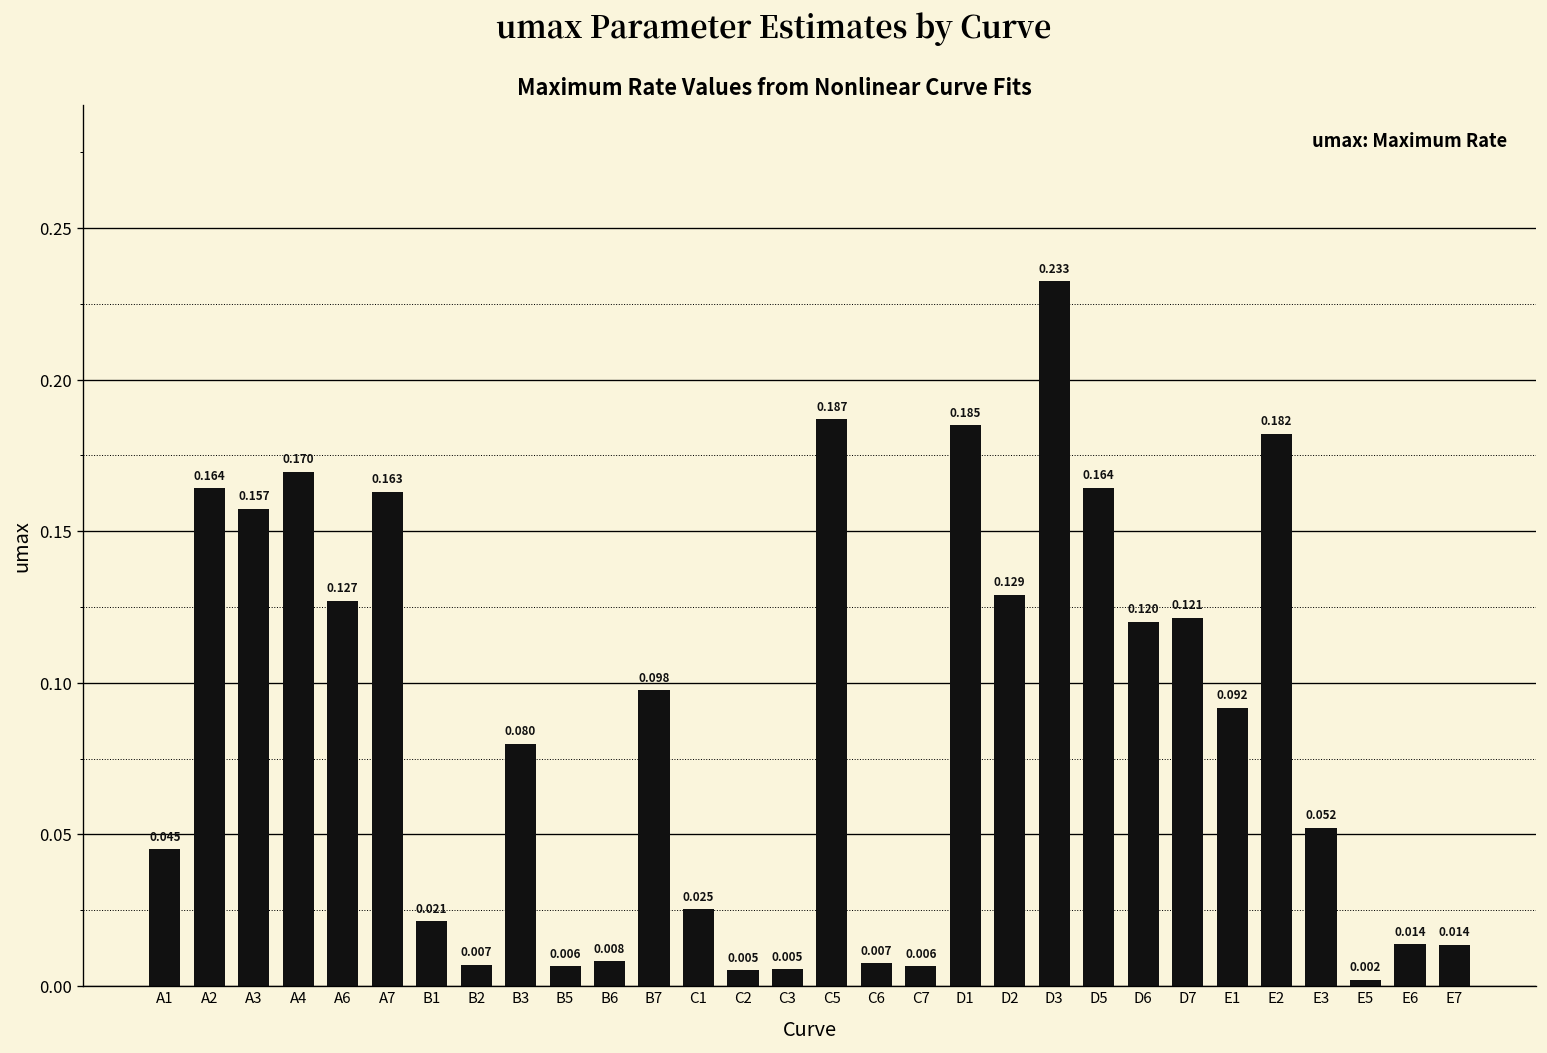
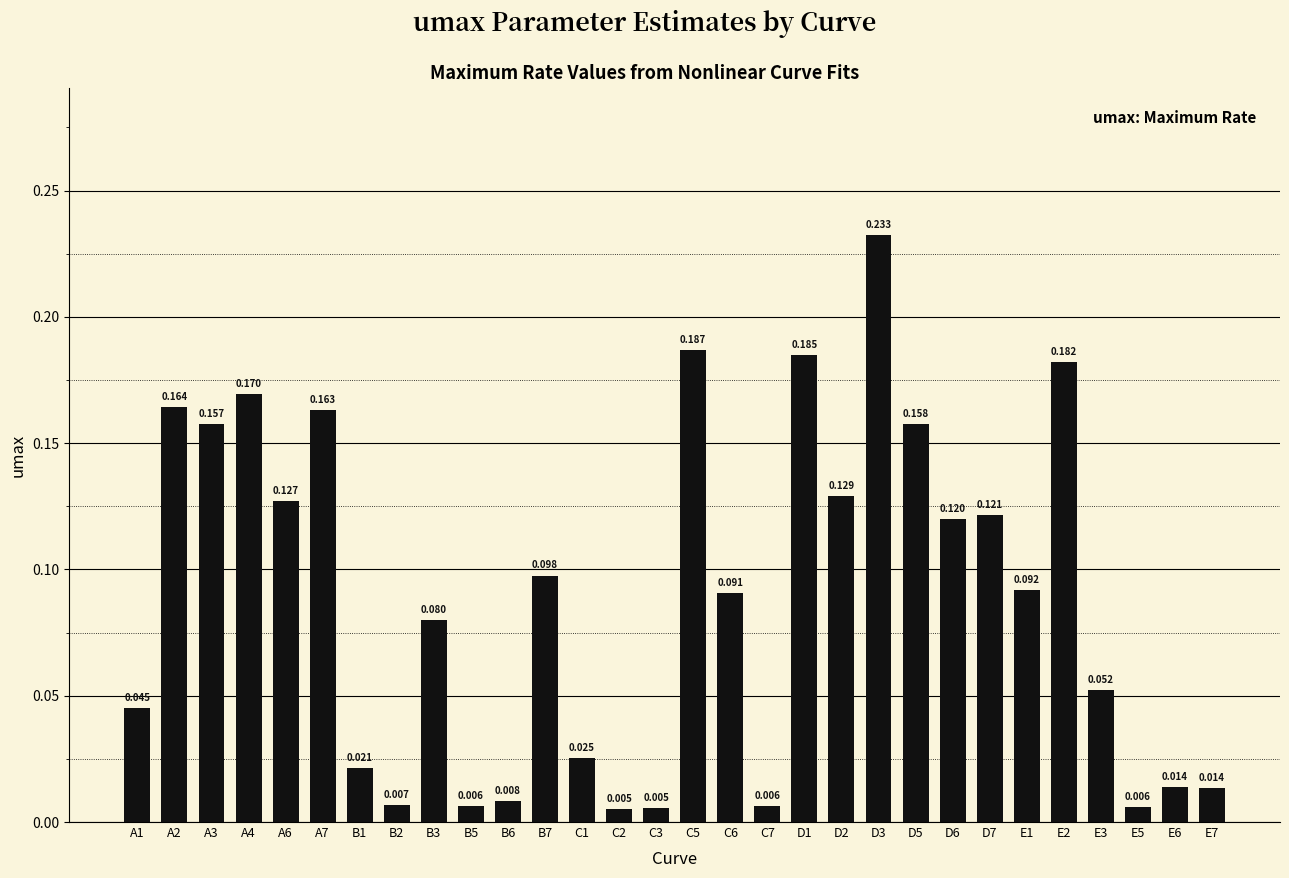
  {
    "A1": 0.045,
    "A2": 0.164,
    "A3": 0.157,
    "A4": 0.170,
    "A6": 0.127,
    "A7": 0.163,
    "B1": 0.021,
    "B2": 0.007,
    "B3": 0.080,
    "B5": 0.006,
    "B6": 0.008,
    "B7": 0.098,
    "C1": 0.025,
    "C2": 0.005,
    "C3": 0.005,
    "C5": 0.187,
-   "C6": 0.007,
+   "C6": 0.091,
    "C7": 0.006,
    "D1": 0.185,
    "D2": 0.129,
    "D3": 0.233,
-   "D5": 0.164,
+   "D5": 0.158,
    "D6": 0.120,
    "D7": 0.121,
    "E1": 0.092,
    "E2": 0.182,
    "E3": 0.052,
-   "E5": 0.002,
+   "E5": 0.006,
    "E6": 0.014,
    "E7": 0.014
  }
